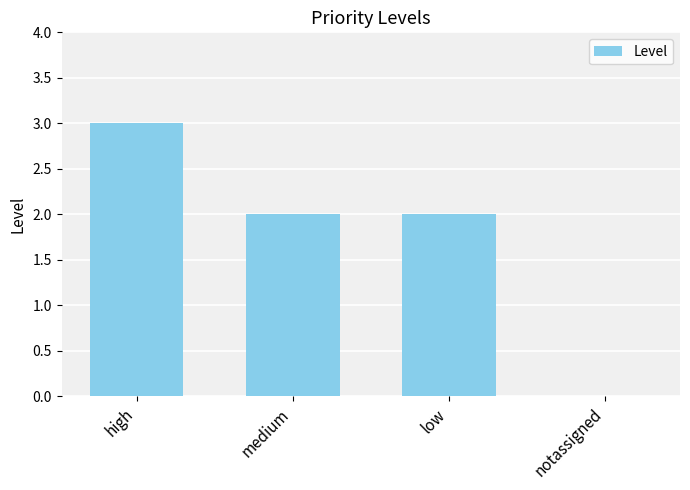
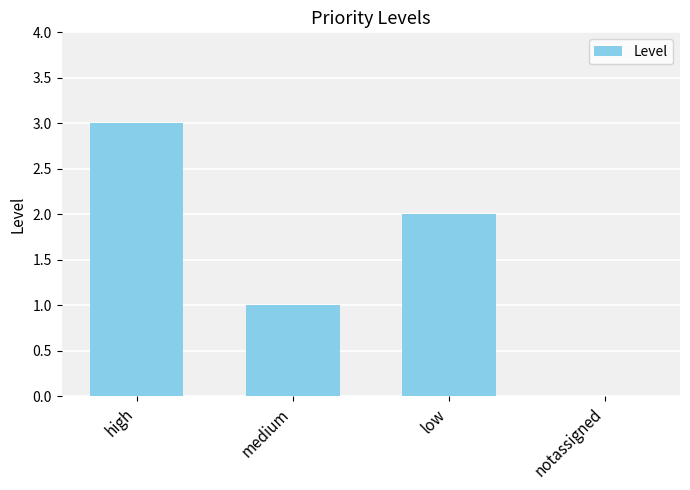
  {
    "high": 3,
-   "medium": 2,
+   "medium": 1,
    "low": 2,
    "notassigned": 0
  }
